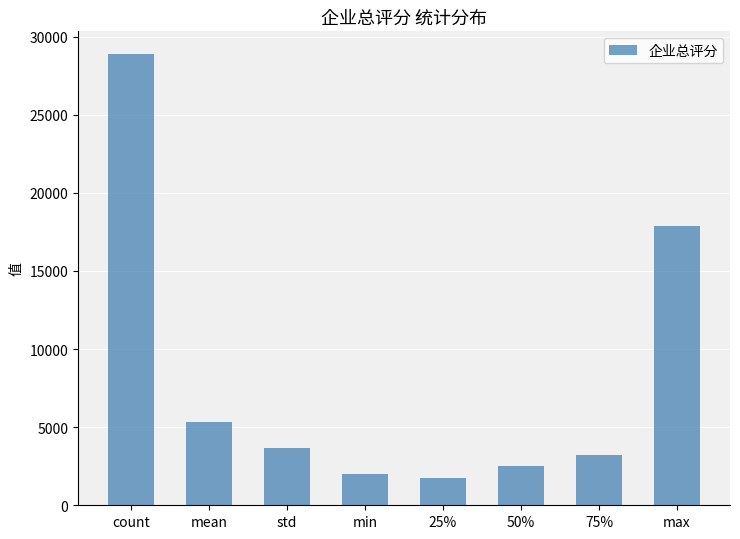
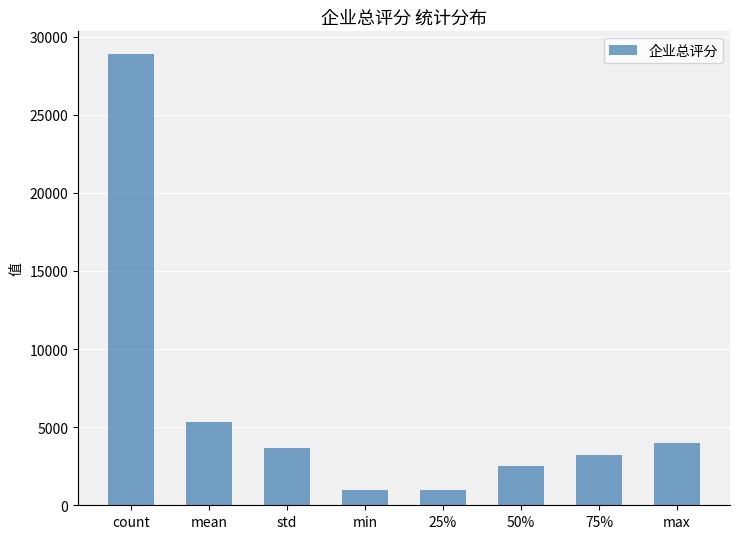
  {
    "count": 28900,
    "mean": 5300,
    "std": 3700,
-   "min": 2000,
-   "25%": 1800,
+   "min": 1000,
+   "25%": 1000,
    "50%": 2500,
    "75%": 3200,
-   "max": 17900
+   "max": 4000
  }
